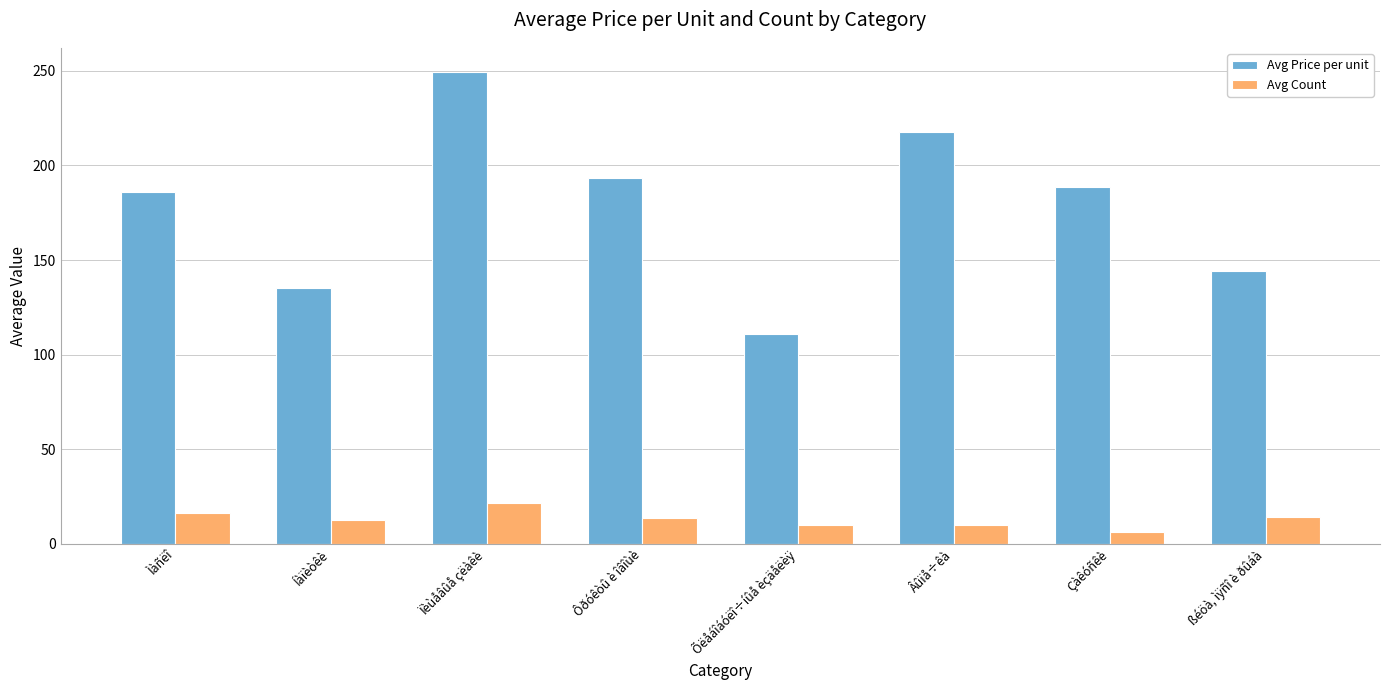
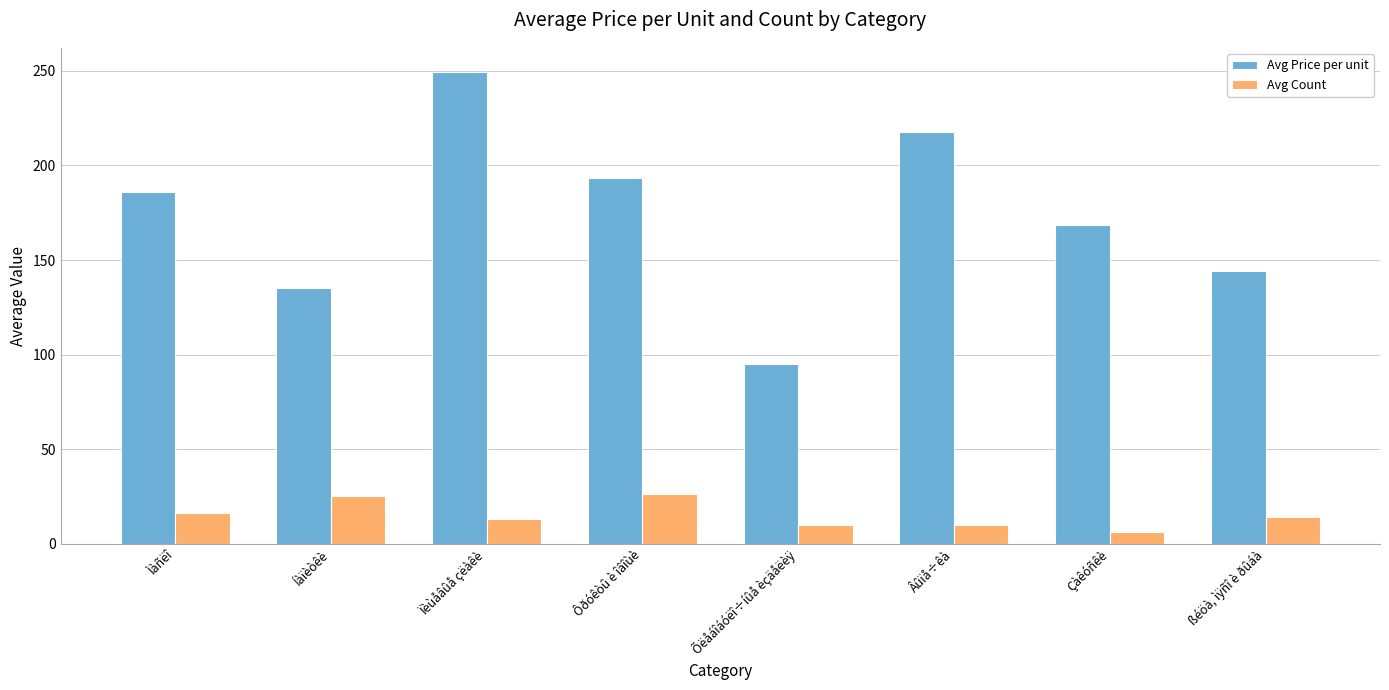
  {
    "Avg Price per unit": {
      "Ìàñëî": 186,
      "Íàïèòêè": 135,
      "Ïèùåâûå çëàêè": 250,
      "Ôðóêòû è îâîùè": 193,
-     "Õëåáîáóëî÷íûå èçäåëèÿ": 111,
+     "Õëåáîáóëî÷íûå èçäåëèÿ": 95,
      "Âûïå÷êà": 218,
-     "Çàêóñêè": 188,
+     "Çàêóñêè": 168,
      "ßéöà, ìÿñî è ðûáà": 144
    },
    "Avg Count": {
      "Ìàñëî": 16,
-     "Íàïèòêè": 12,
-     "Ïèùåâûå çëàêè": 21,
-     "Ôðóêòû è îâîùè": 14,
+     "Íàïèòêè": 25,
+     "Ïèùåâûå çëàêè": 13,
+     "Ôðóêòû è îâîùè": 26,
      "Õëåáîáóëî÷íûå èçäåëèÿ": 10,
      "Âûïå÷êà": 10,
      "Çàêóñêè": 6,
      "ßéöà, ìÿñî è ðûáà": 14
    }
  }
